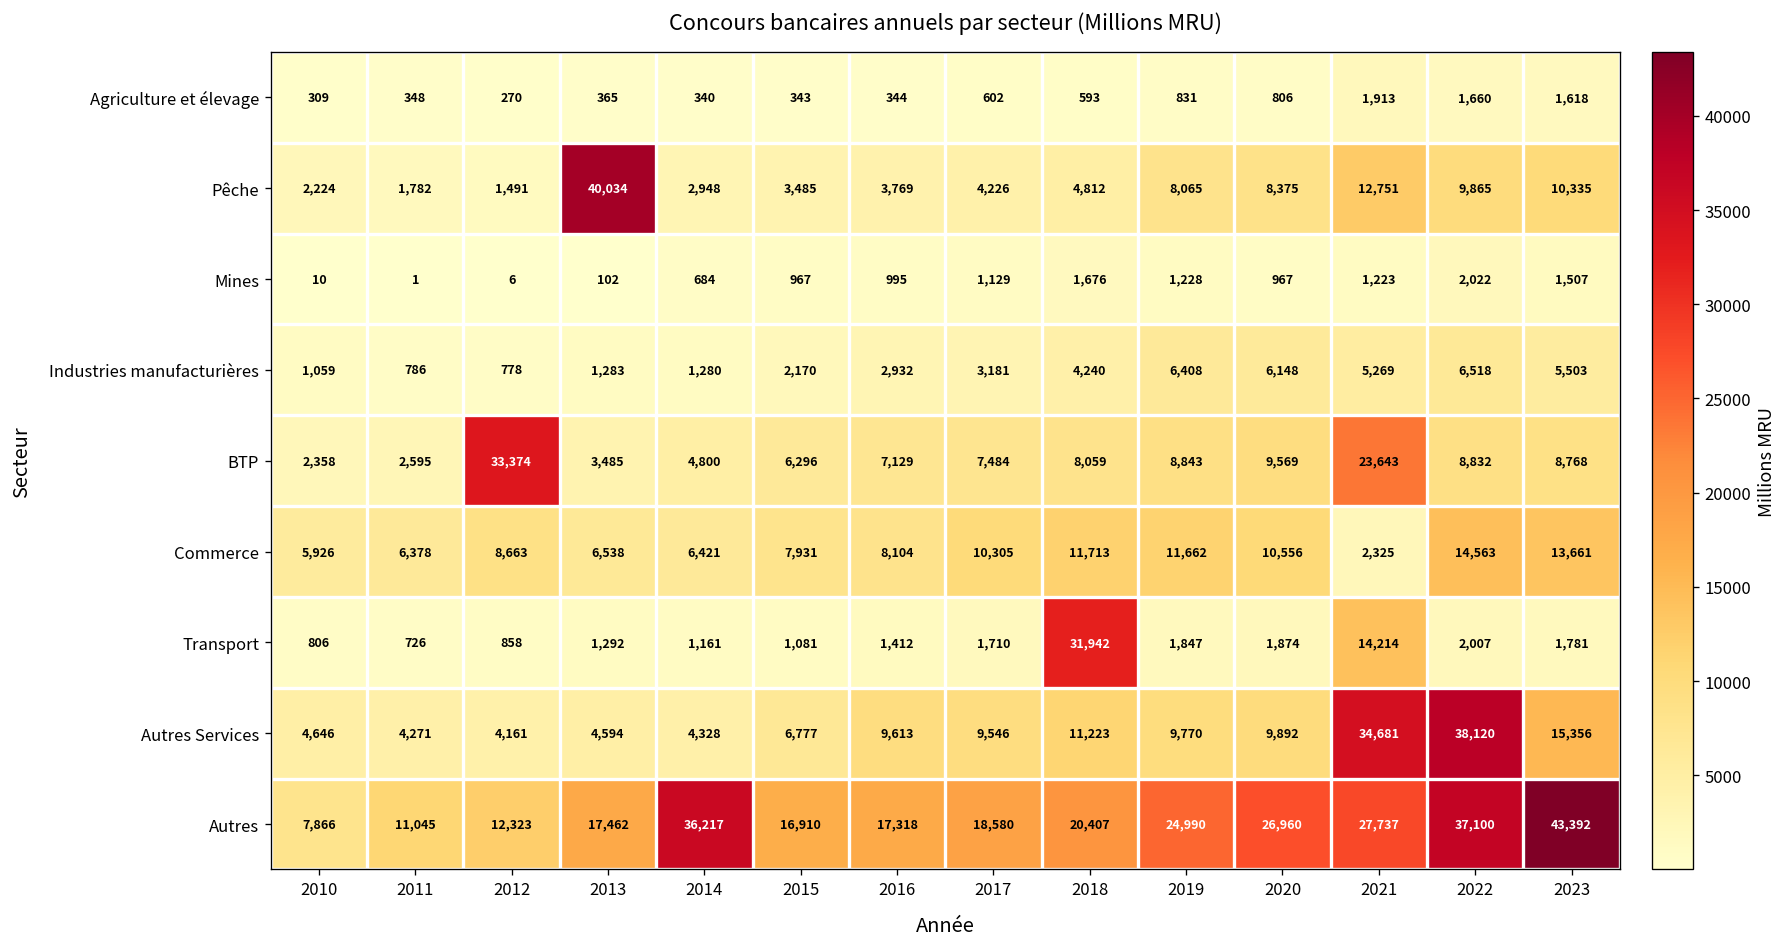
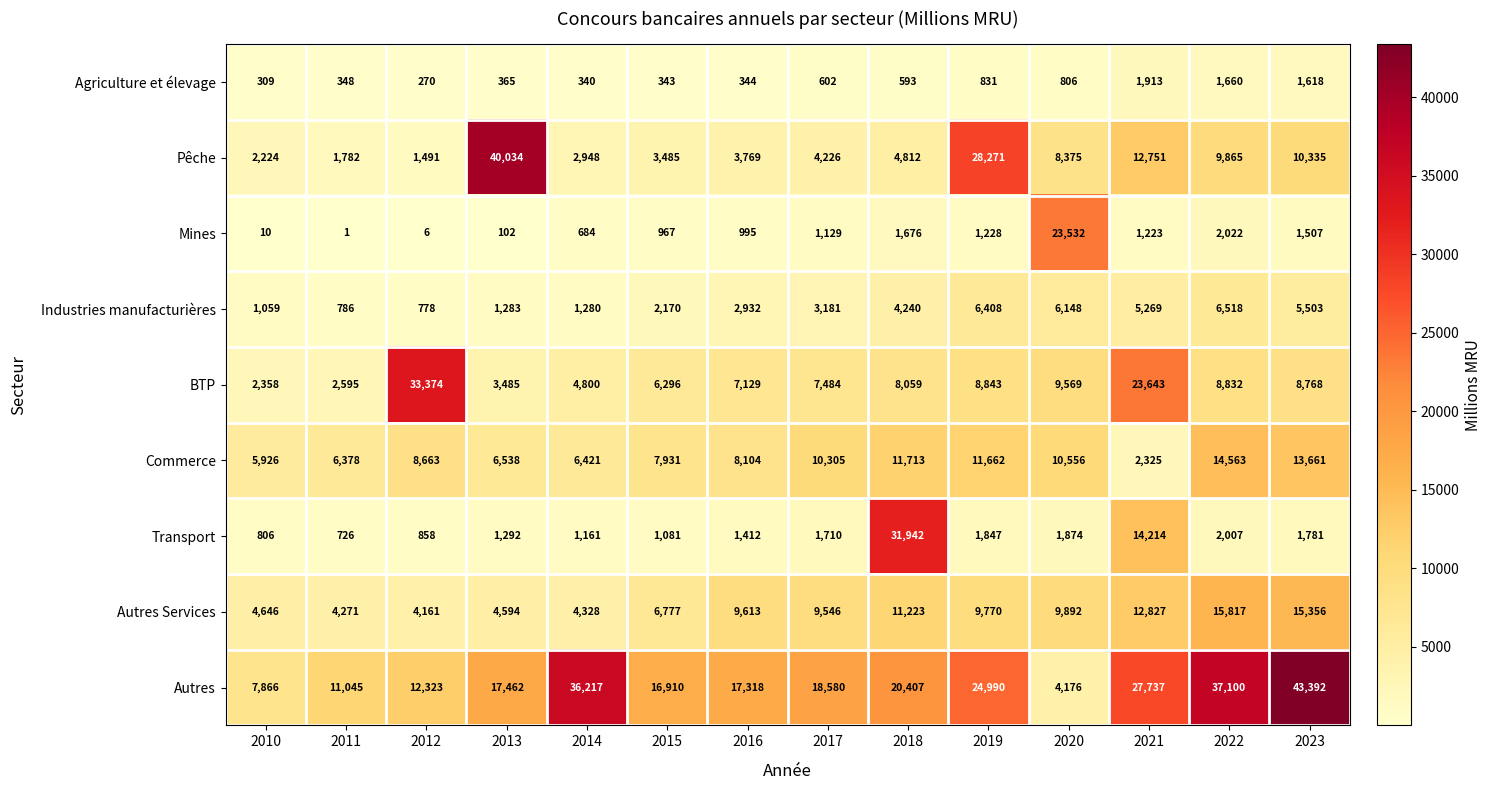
  {
    "Agriculture et élevage": {
      "2010": "309",
      "2011": "348",
      "2012": "270",
      "2013": "365",
      "2014": "340",
      "2015": "343",
      "2016": "344",
      "2017": "602",
      "2018": "593",
      "2019": "831",
      "2020": "806",
      "2021": "1,913",
      "2022": "1,660",
      "2023": "1,618"
    },
    "Pêche": {
      "2010": "2,224",
      "2011": "1,782",
      "2012": "1,491",
      "2013": "40,034",
      "2014": "2,948",
      "2015": "3,485",
      "2016": "3,769",
      "2017": "4,226",
      "2018": "4,812",
-     "2019": "8,065",
+     "2019": "28,271",
      "2020": "8,375",
      "2021": "12,751",
      "2022": "9,865",
      "2023": "10,335"
    },
    "Mines": {
      "2010": "10",
      "2011": "1",
      "2012": "6",
      "2013": "102",
      "2014": "684",
      "2015": "967",
      "2016": "995",
      "2017": "1,129",
      "2018": "1,676",
      "2019": "1,228",
-     "2020": "967",
+     "2020": "23,532",
      "2021": "1,223",
      "2022": "2,022",
      "2023": "1,507"
    },
    "Industries manufacturières": {
      "2010": "1,059",
      "2011": "786",
      "2012": "778",
      "2013": "1,283",
      "2014": "1,280",
      "2015": "2,170",
      "2016": "2,932",
      "2017": "3,181",
      "2018": "4,240",
      "2019": "6,408",
      "2020": "6,148",
      "2021": "5,269",
      "2022": "6,518",
      "2023": "5,503"
    },
    "BTP": {
      "2010": "2,358",
      "2011": "2,595",
      "2012": "33,374",
      "2013": "3,485",
      "2014": "4,800",
      "2015": "6,296",
      "2016": "7,129",
      "2017": "7,484",
      "2018": "8,059",
      "2019": "8,843",
      "2020": "9,569",
      "2021": "23,643",
      "2022": "8,832",
      "2023": "8,768"
    },
    "Commerce": {
      "2010": "5,926",
      "2011": "6,378",
      "2012": "8,663",
      "2013": "6,538",
      "2014": "6,421",
      "2015": "7,931",
      "2016": "8,104",
      "2017": "10,305",
      "2018": "11,713",
      "2019": "11,662",
      "2020": "10,556",
      "2021": "2,325",
      "2022": "14,563",
      "2023": "13,661"
    },
    "Transport": {
      "2010": "806",
      "2011": "726",
      "2012": "858",
      "2013": "1,292",
      "2014": "1,161",
      "2015": "1,081",
      "2016": "1,412",
      "2017": "1,710",
      "2018": "31,942",
      "2019": "1,847",
      "2020": "1,874",
      "2021": "14,214",
      "2022": "2,007",
      "2023": "1,781"
    },
    "Autres Services": {
      "2010": "4,646",
      "2011": "4,271",
      "2012": "4,161",
      "2013": "4,594",
      "2014": "4,328",
      "2015": "6,777",
      "2016": "9,613",
      "2017": "9,546",
      "2018": "11,223",
      "2019": "9,770",
      "2020": "9,892",
-     "2021": "34,681",
-     "2022": "38,120",
+     "2021": "12,827",
+     "2022": "15,817",
      "2023": "15,356"
    },
    "Autres": {
      "2010": "7,866",
      "2011": "11,045",
      "2012": "12,323",
      "2013": "17,462",
      "2014": "36,217",
      "2015": "16,910",
      "2016": "17,318",
      "2017": "18,580",
      "2018": "20,407",
      "2019": "24,990",
-     "2020": "26,960",
+     "2020": "4,176",
      "2021": "27,737",
      "2022": "37,100",
      "2023": "43,392"
    }
  }
